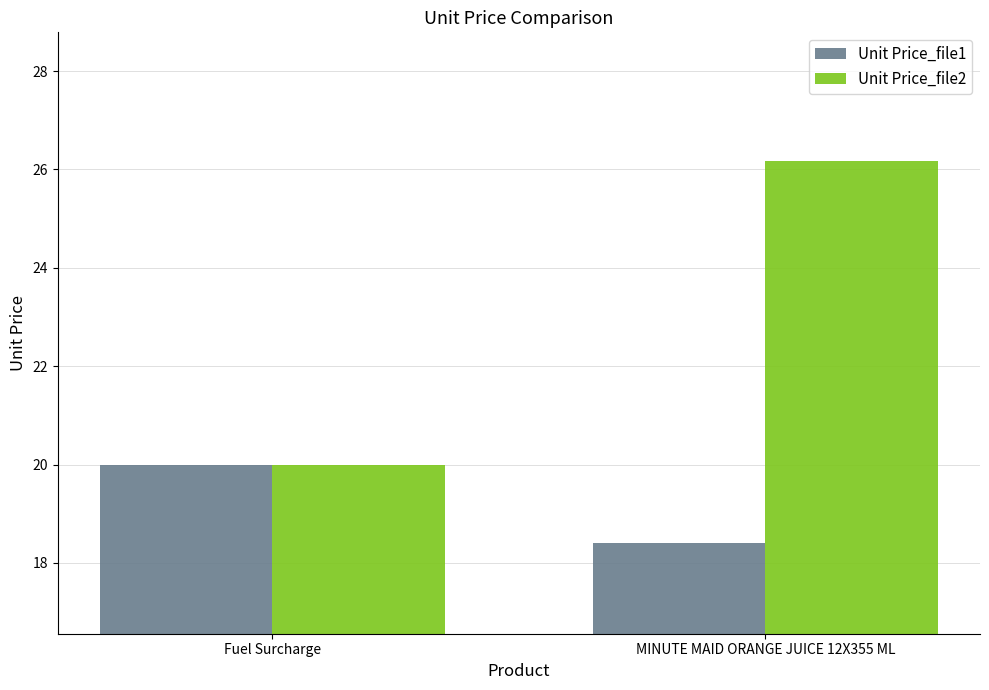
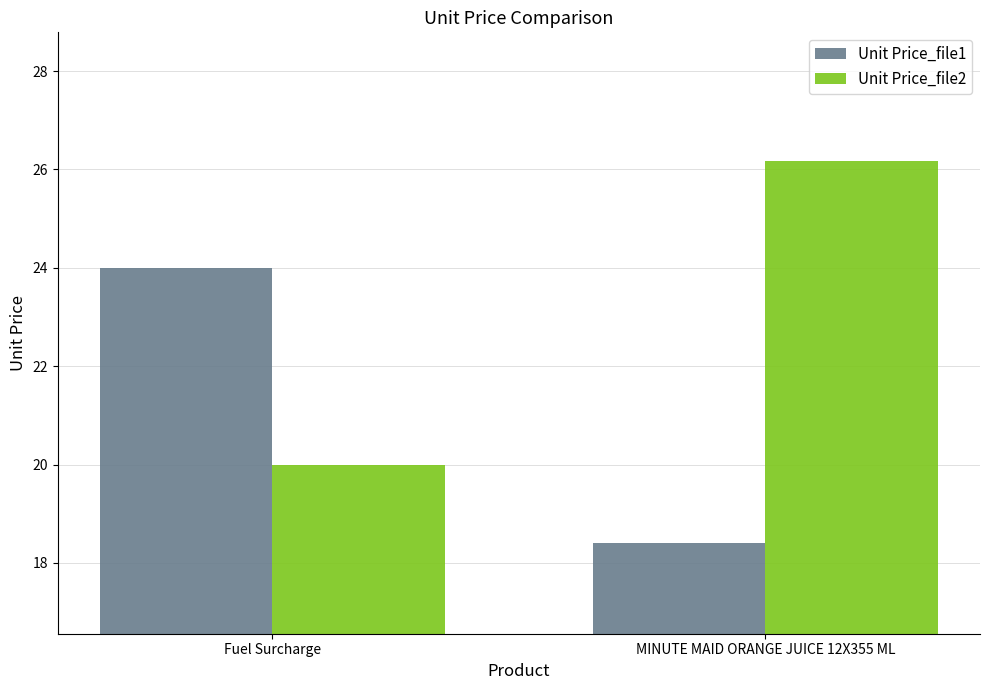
  {
    "Unit Price_file1": {
-     "Fuel Surcharge": 20,
+     "Fuel Surcharge": 24,
      "MINUTE MAID ORANGE JUICE 12X355 ML": 18.4
    },
    "Unit Price_file2": {
      "Fuel Surcharge": 20,
      "MINUTE MAID ORANGE JUICE 12X355 ML": 26.2
    }
  }
